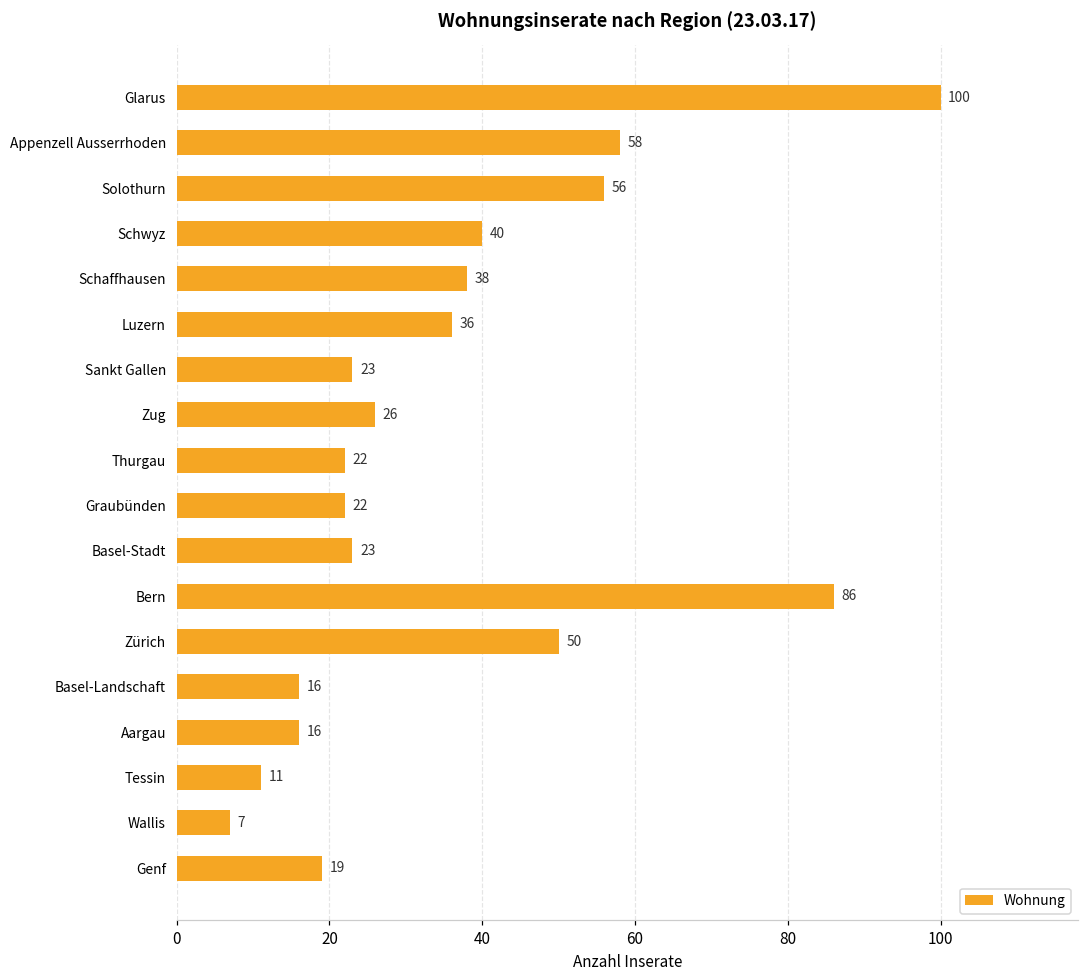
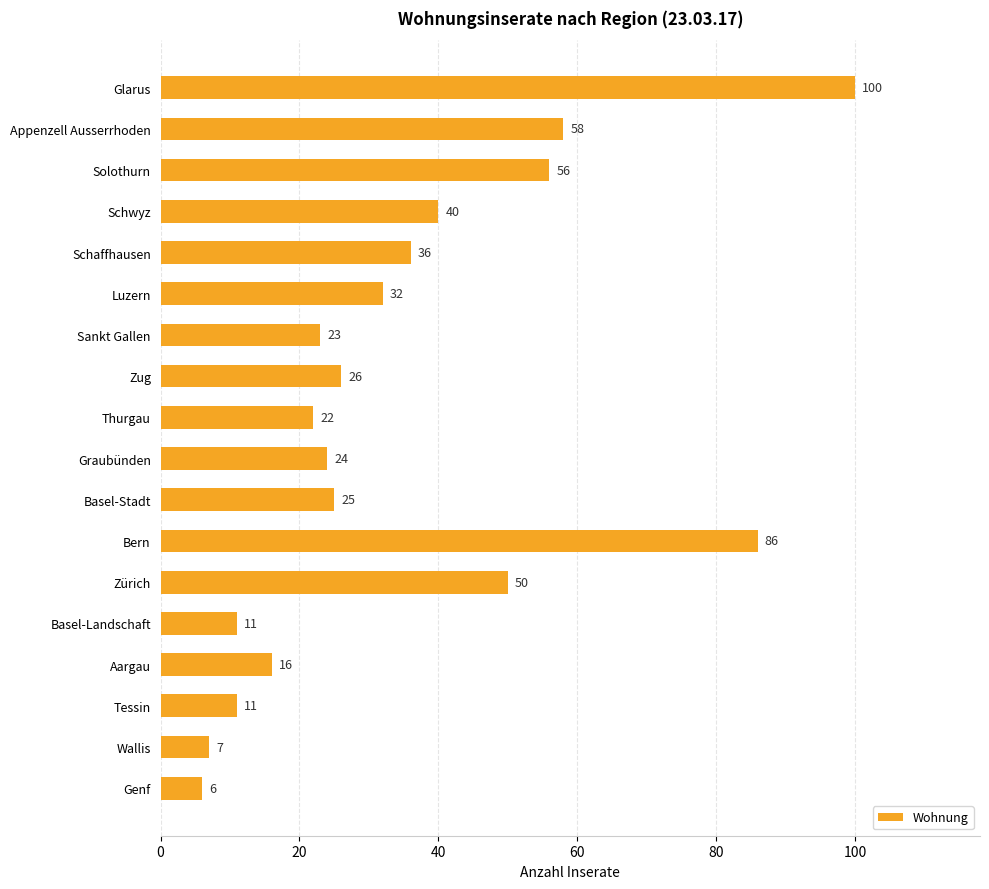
  {
    "Glarus": 100,
    "Appenzell Ausserrhoden": 58,
    "Solothurn": 56,
    "Schwyz": 40,
-   "Schaffhausen": 38,
-   "Luzern": 36,
+   "Schaffhausen": 36,
+   "Luzern": 32,
    "Sankt Gallen": 23,
    "Zug": 26,
    "Thurgau": 22,
-   "Graubünden": 22,
-   "Basel-Stadt": 23,
+   "Graubünden": 24,
+   "Basel-Stadt": 25,
    "Bern": 86,
    "Zürich": 50,
-   "Basel-Landschaft": 16,
+   "Basel-Landschaft": 11,
    "Aargau": 16,
    "Tessin": 11,
    "Wallis": 7,
-   "Genf": 19
+   "Genf": 6
  }
